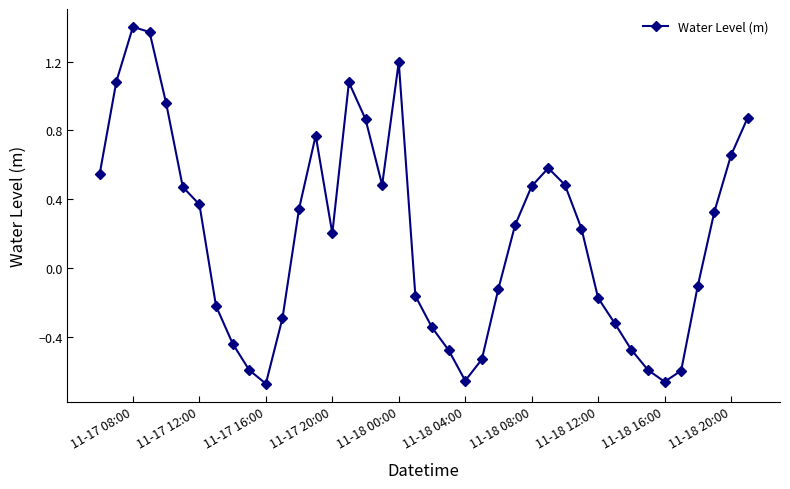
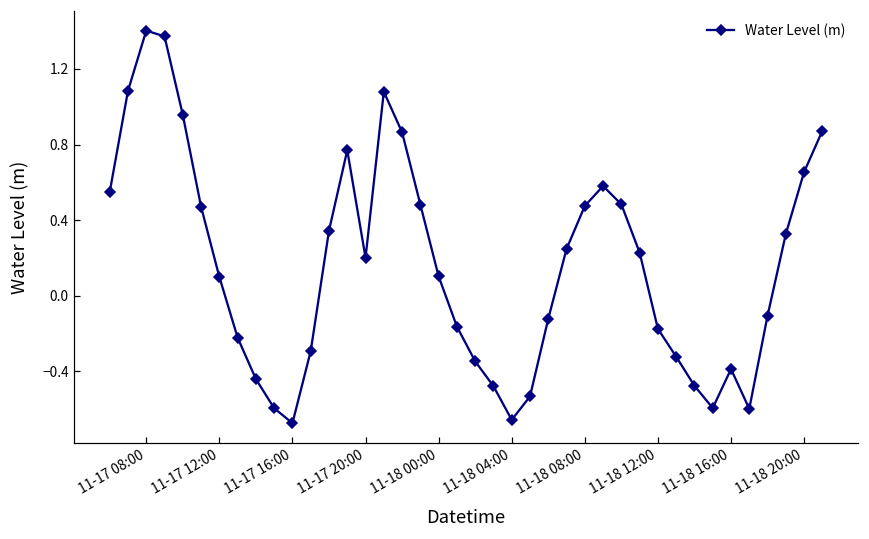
  {
    "11-17 08:00": 1.40,
-   "11-17 12:00": 0.37,
+   "11-17 12:00": 0.10,
    "11-17 16:00": -0.67,
    "11-17 20:00": 0.20,
-   "11-18 00:00": 1.20,
+   "11-18 00:00": 0.10,
    "11-18 04:00": -0.66,
    "11-18 08:00": 0.47,
    "11-18 12:00": -0.18,
-   "11-18 16:00": -0.66,
+   "11-18 16:00": -0.39,
    "11-18 20:00": 0.65
  }
